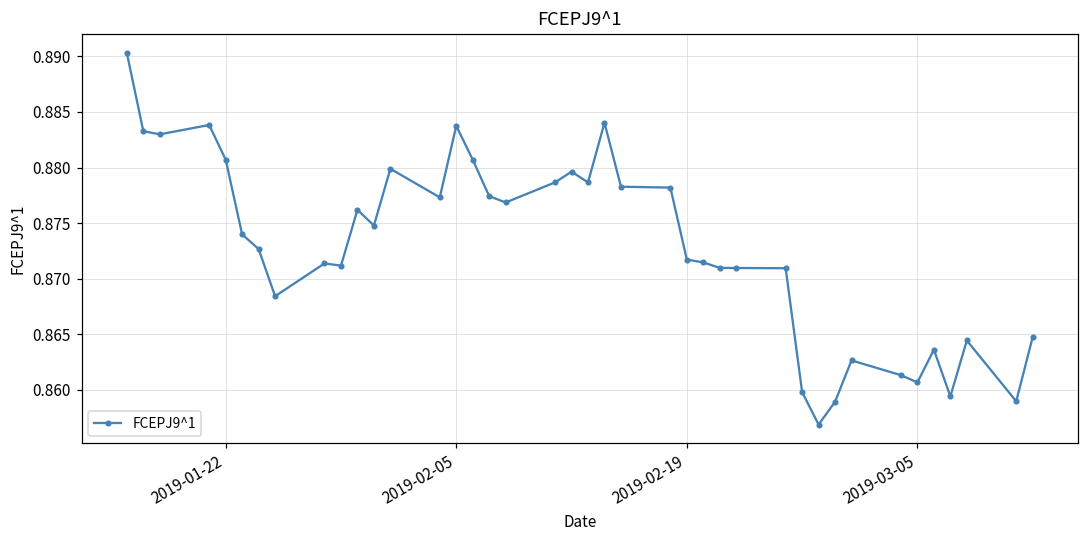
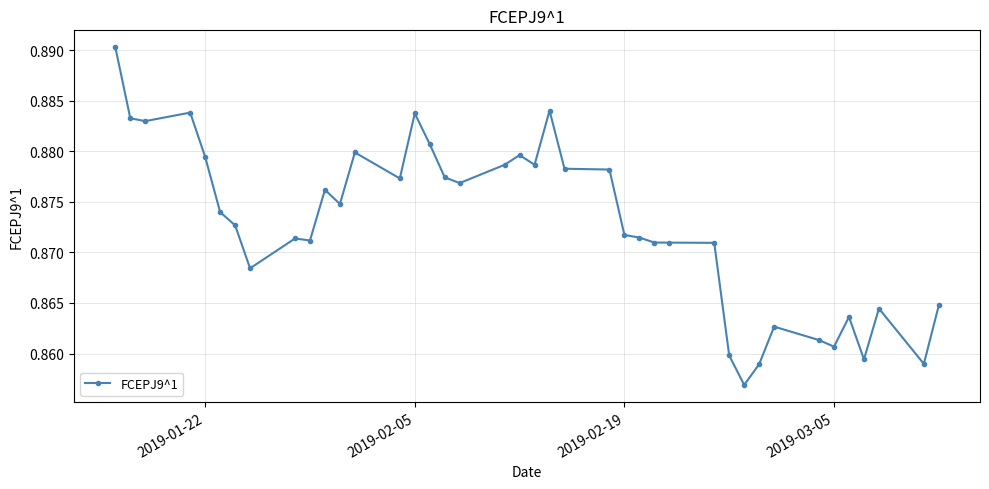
  {
-   "2019-01-22": 0.8807,
+   "2019-01-22": 0.8795,
    "2019-02-05": 0.8838,
    "2019-02-19": 0.8717,
    "2019-03-05": 0.8607
  }
